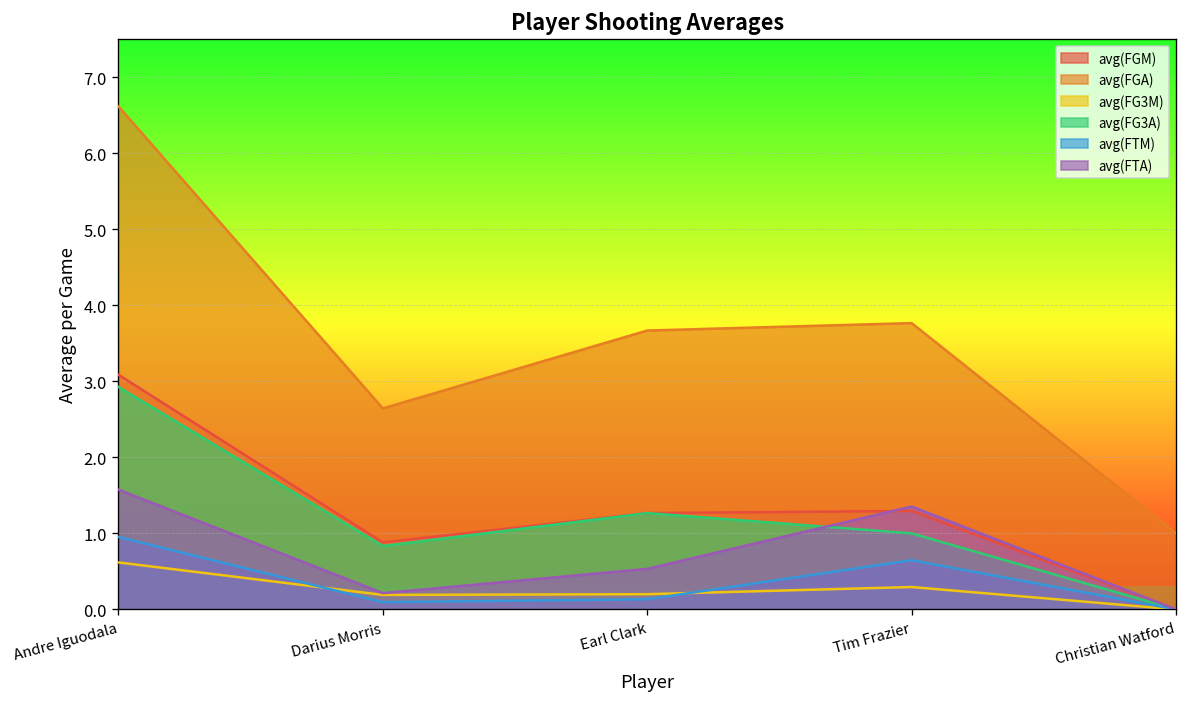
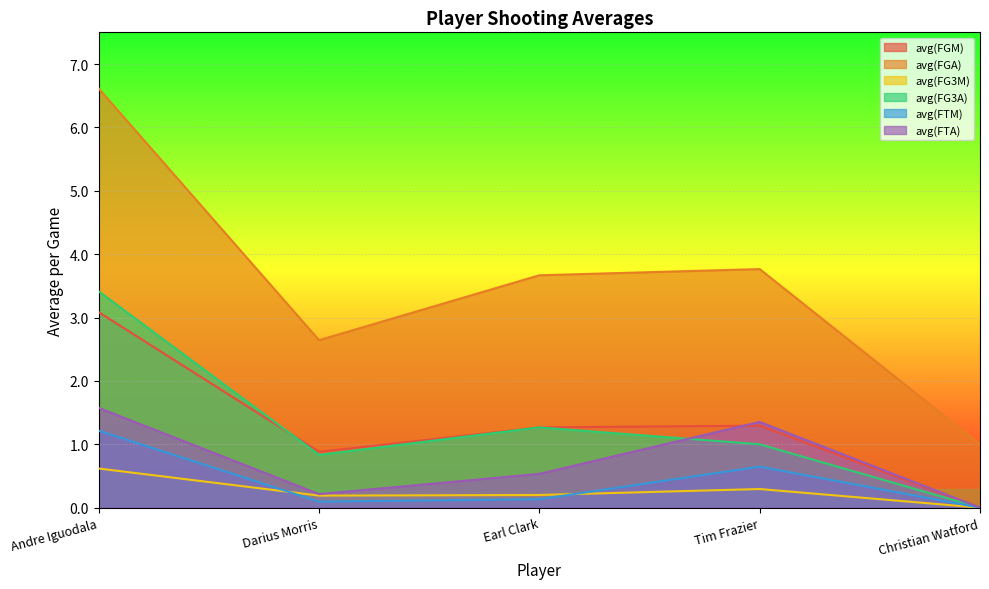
  {
    "avg(FG3M)": {
      "Andre Iguodala": 0.6
    },
    "avg(FG3A)": {
-     "Andre Iguodala": 2.9,
+     "Andre Iguodala": 3.4,
      "Darius Morris": 0.8,
      "Tim Frazier": 1.0
    },
    "avg(FTM)": {
-     "Andre Iguodala": 1.0,
+     "Andre Iguodala": 1.2,
      "Tim Frazier": 0.6
    },
    "avg(FTA)": {
      "Andre Iguodala": 1.6,
      "Earl Clark": 0.5,
      "Tim Frazier": 1.4
    }
  }
